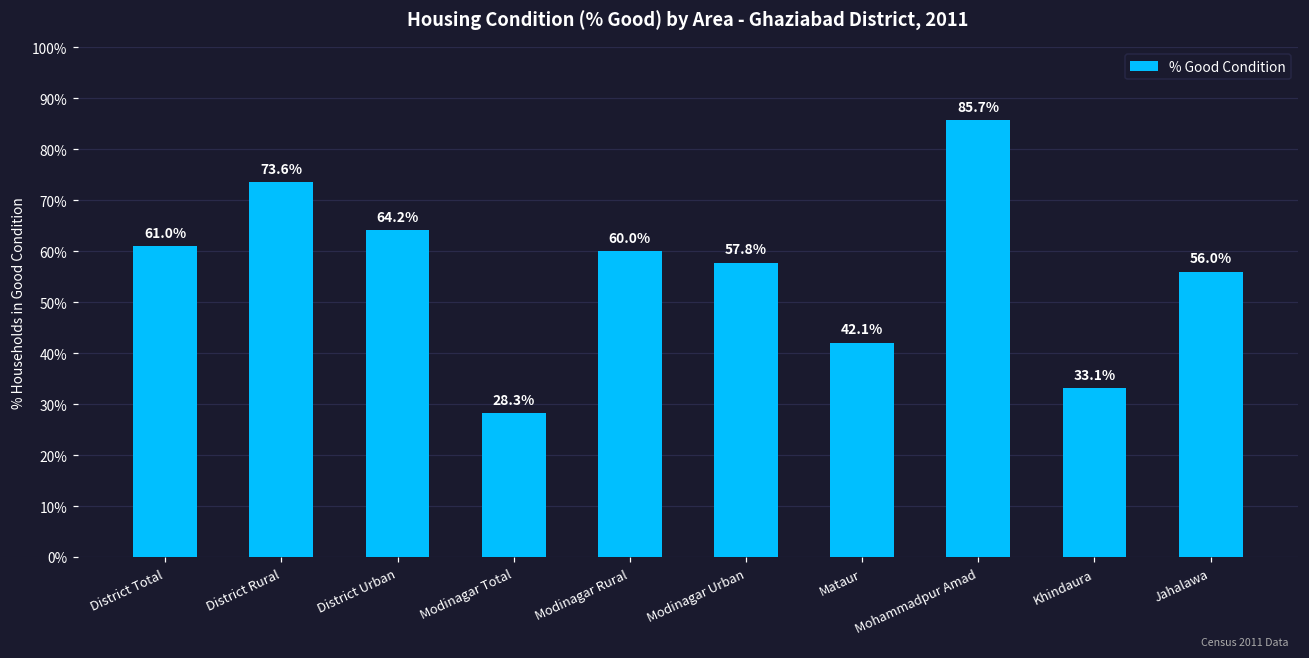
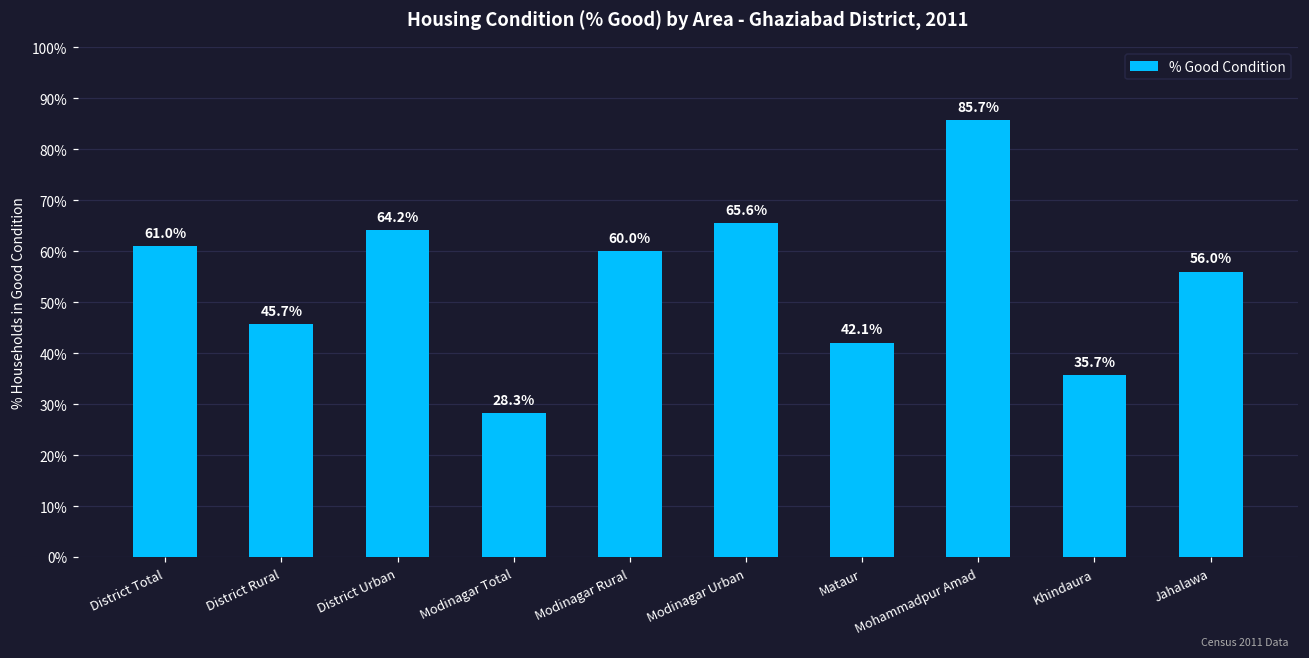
  {
    "District Total": "61.0%",
-   "District Rural": "73.6%",
+   "District Rural": "45.7%",
    "District Urban": "64.2%",
    "Modinagar Total": "28.3%",
    "Modinagar Rural": "60.0%",
-   "Modinagar Urban": "57.8%",
+   "Modinagar Urban": "65.6%",
    "Mataur": "42.1%",
    "Mohammadpur Amad": "85.7%",
-   "Khindaura": "33.1%",
+   "Khindaura": "35.7%",
    "Jahalawa": "56.0%"
  }
